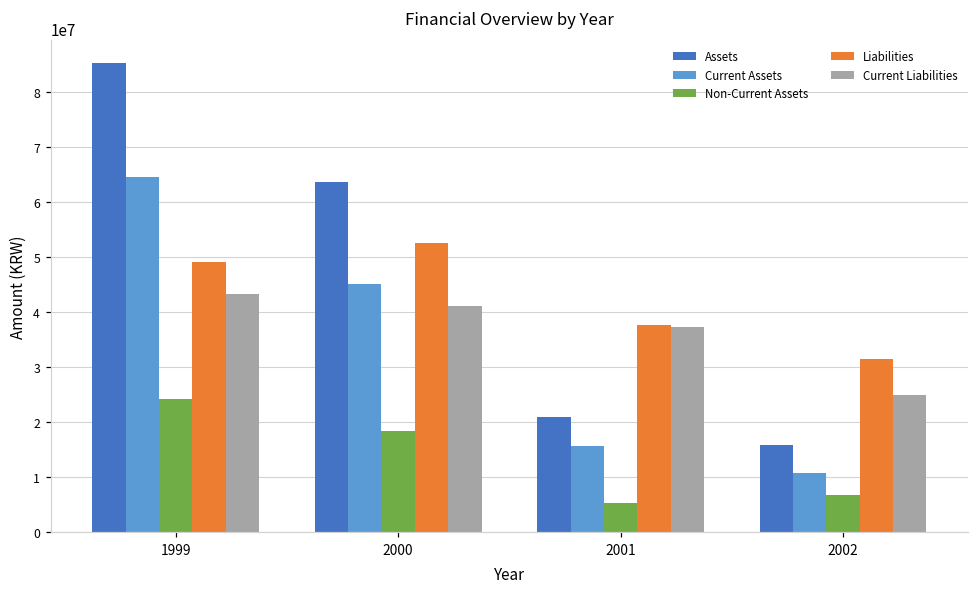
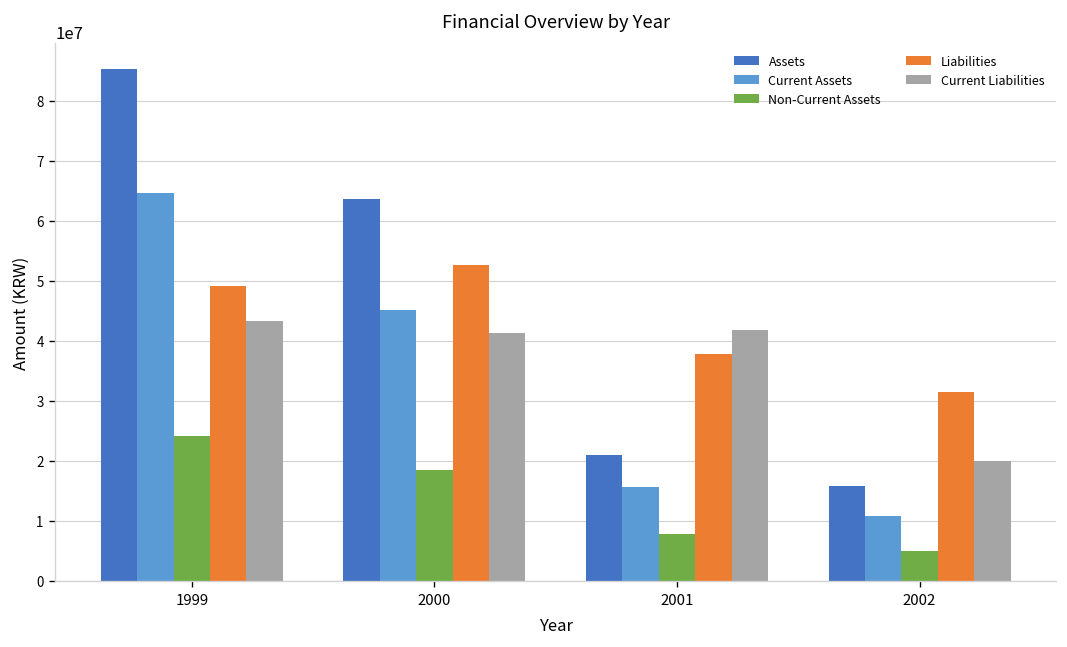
  {
    "Non-Current Assets": {
      "1999": 24000000,
      "2000": 18000000,
-     "2001": 5000000,
-     "2002": 7000000
+     "2001": 8000000,
+     "2002": 5000000
    },
    "Liabilities": {
      "1999": 49000000,
      "2000": 53000000,
      "2001": 38000000,
      "2002": 31000000
    },
    "Current Liabilities": {
      "1999": 43000000,
      "2000": 41000000,
-     "2001": 37000000,
-     "2002": 25000000
+     "2001": 42000000,
+     "2002": 20000000
    }
  }
